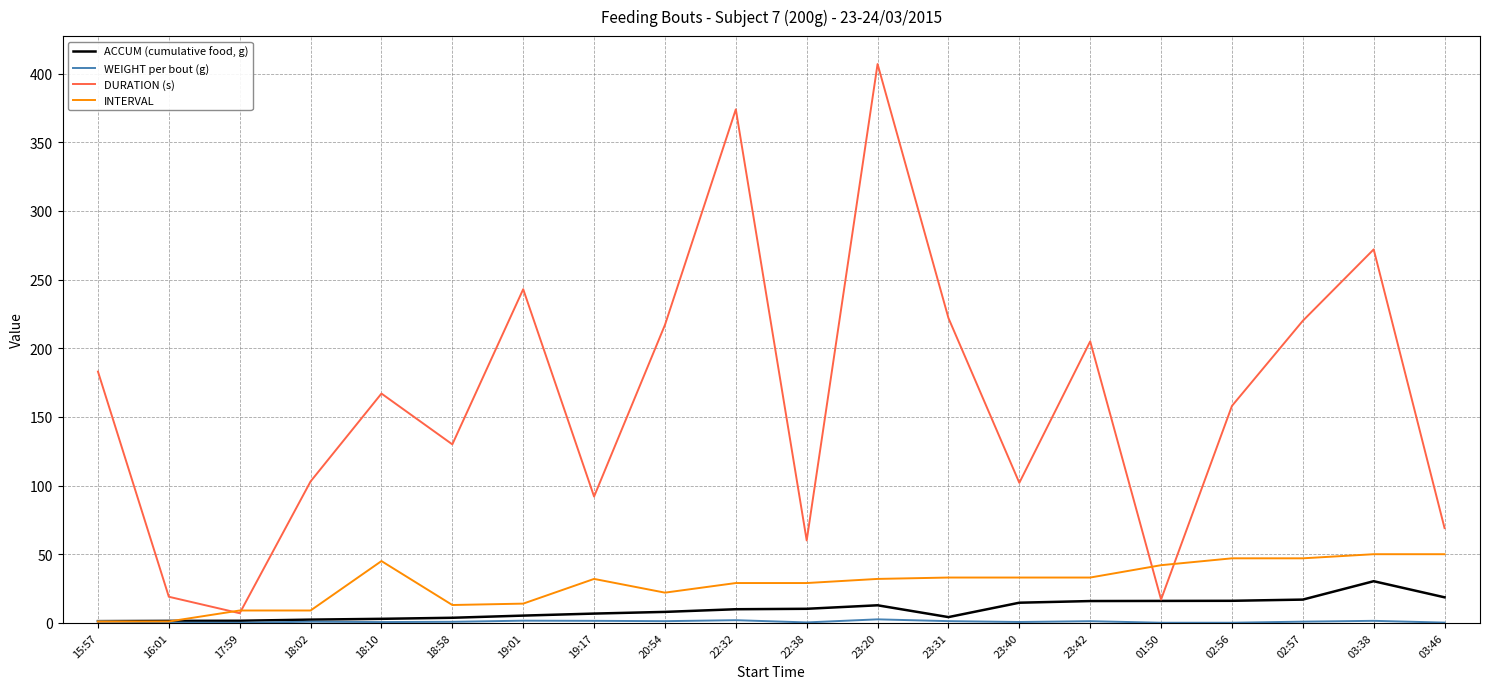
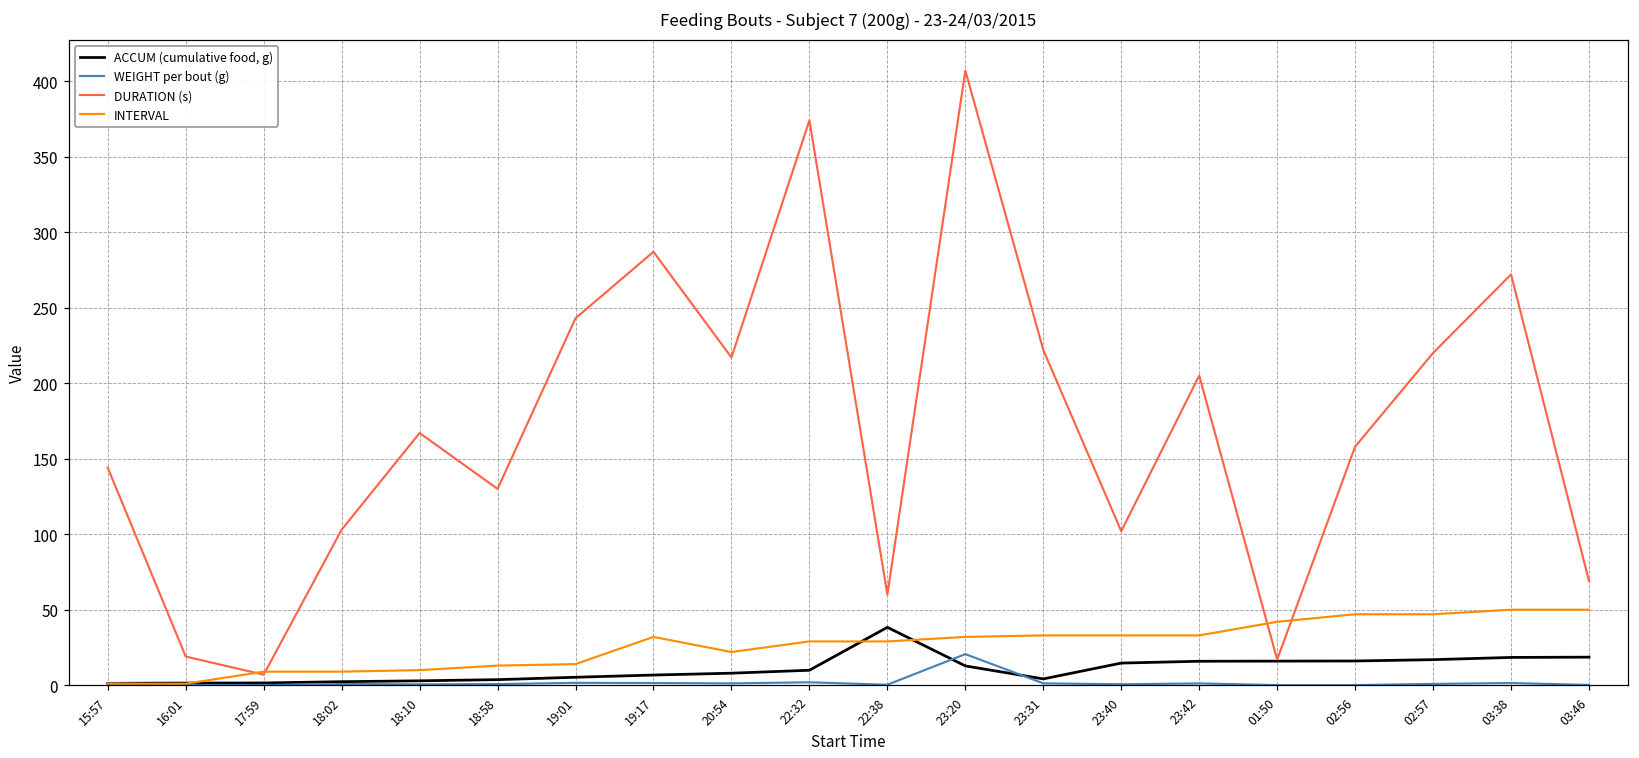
  {
    "ACCUM (cumulative food, g)": {
      "18:10": 3,
      "18:58": 4,
      "19:01": 5,
      "19:17": 7,
      "20:54": 8,
      "22:32": 10,
-     "22:38": 10,
+     "22:38": 38,
      "23:20": 13,
      "23:31": 4,
      "23:40": 15,
      "23:42": 16,
      "02:56": 16,
      "02:57": 17,
-     "03:38": 30,
+     "03:38": 18,
      "03:46": 19
    },
    "WEIGHT per bout (g)": {
      "18:10": 1,
      "18:58": 1,
      "19:01": 2,
      "19:17": 1,
      "20:54": 1,
      "22:32": 2,
      "22:38": 0,
-     "23:20": 3,
+     "23:20": 21,
      "23:31": 1,
      "23:40": 1,
      "23:42": 1,
      "01:50": 0,
      "02:56": 0,
      "02:57": 1,
      "03:38": 1,
      "03:46": 0
    },
    "DURATION (s)": {
-     "15:57": 183,
+     "15:57": 144,
      "16:01": 19,
      "17:59": 7,
      "18:02": 103,
      "18:10": 167,
      "18:58": 130,
      "19:01": 243,
-     "19:17": 92,
+     "19:17": 287,
      "20:54": 217,
      "22:32": 374,
      "22:38": 60,
      "23:20": 407,
      "23:31": 222,
      "23:40": 102,
      "23:42": 205,
      "02:56": 158,
      "02:57": 220,
      "03:38": 272,
      "03:46": 69
    },
    "INTERVAL": {
      "17:59": 9,
      "18:02": 9,
-     "18:10": 45,
+     "18:10": 10,
      "18:58": 13,
      "19:01": 14,
      "19:17": 32,
      "20:54": 22,
      "22:32": 29,
      "22:38": 29,
      "23:20": 32,
      "23:31": 33,
      "23:40": 33,
      "23:42": 33,
      "01:50": 42,
      "02:56": 47,
      "02:57": 47,
      "03:38": 50,
      "03:46": 50
    }
  }
